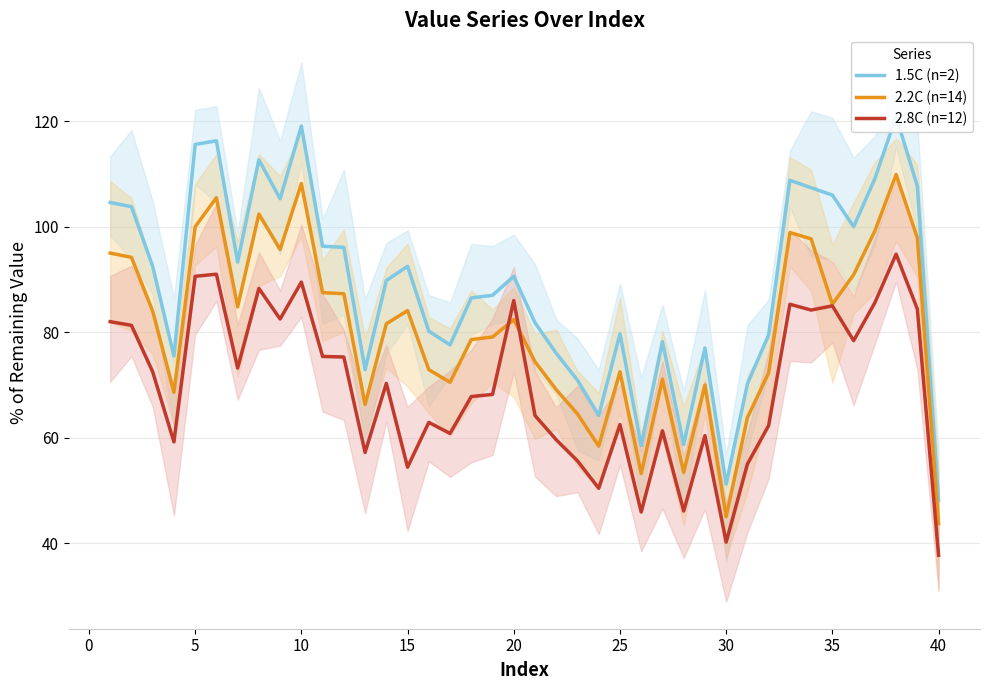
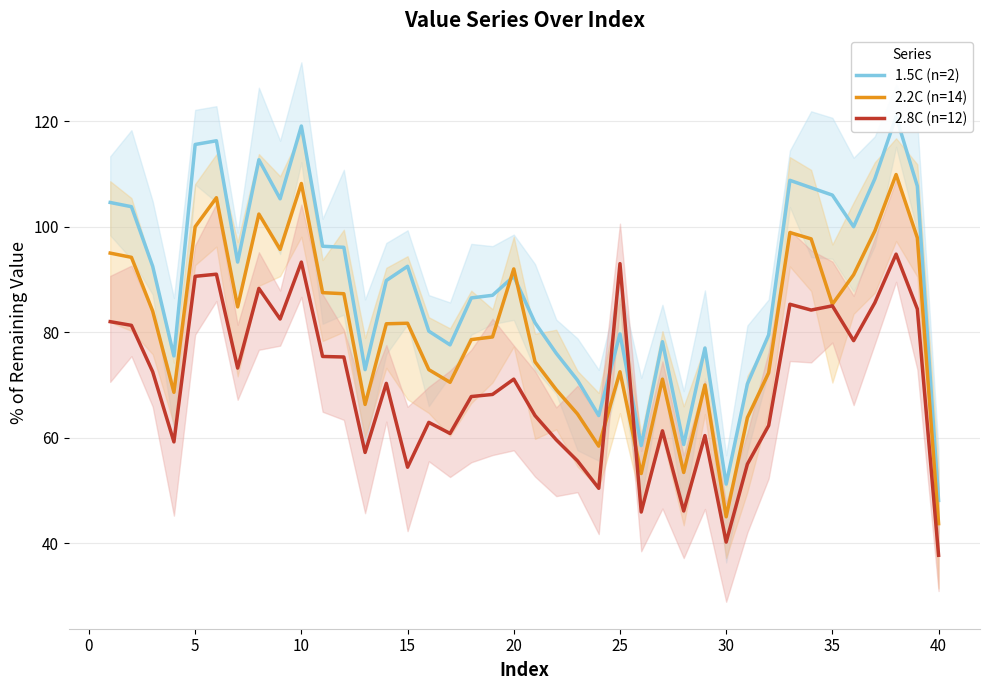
  {
    "2.2C (n=14)": {
      "5": 100,
      "10": 108,
-     "15": 84,
-     "20": 82,
+     "15": 82,
+     "20": 92,
      "25": 73,
      "30": 45,
      "40": 44
    },
    "2.8C (n=12)": {
      "5": 91,
-     "10": 90,
+     "10": 93,
      "15": 54,
-     "20": 86,
-     "25": 63,
+     "20": 71,
+     "25": 93,
      "30": 40,
      "40": 38
    }
  }
